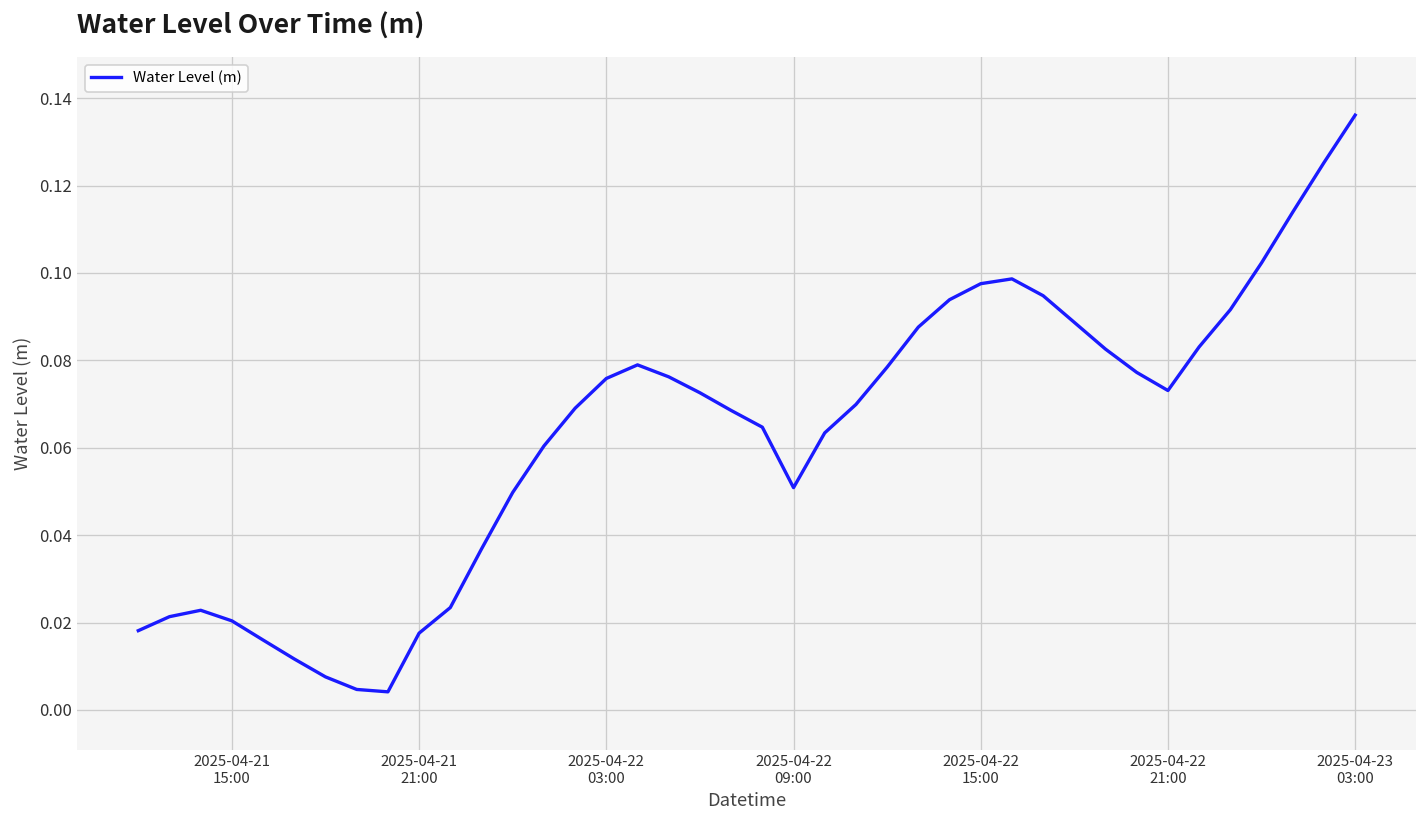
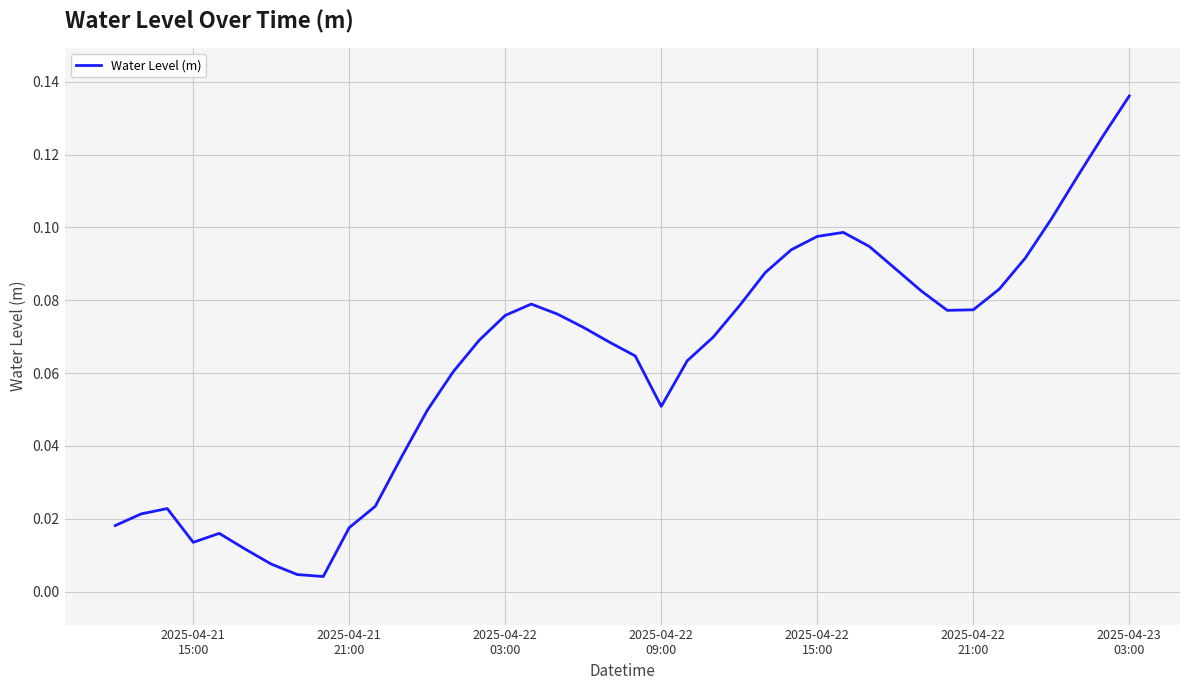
  {
-   "2025-04-21 15:00": 0.020,
+   "2025-04-21 15:00": 0.014,
    "2025-04-21 21:00": 0.018,
    "2025-04-22 03:00": 0.076,
    "2025-04-22 09:00": 0.051,
    "2025-04-22 15:00": 0.098,
-   "2025-04-22 21:00": 0.073,
+   "2025-04-22 21:00": 0.077,
    "2025-04-23 03:00": 0.136
  }
